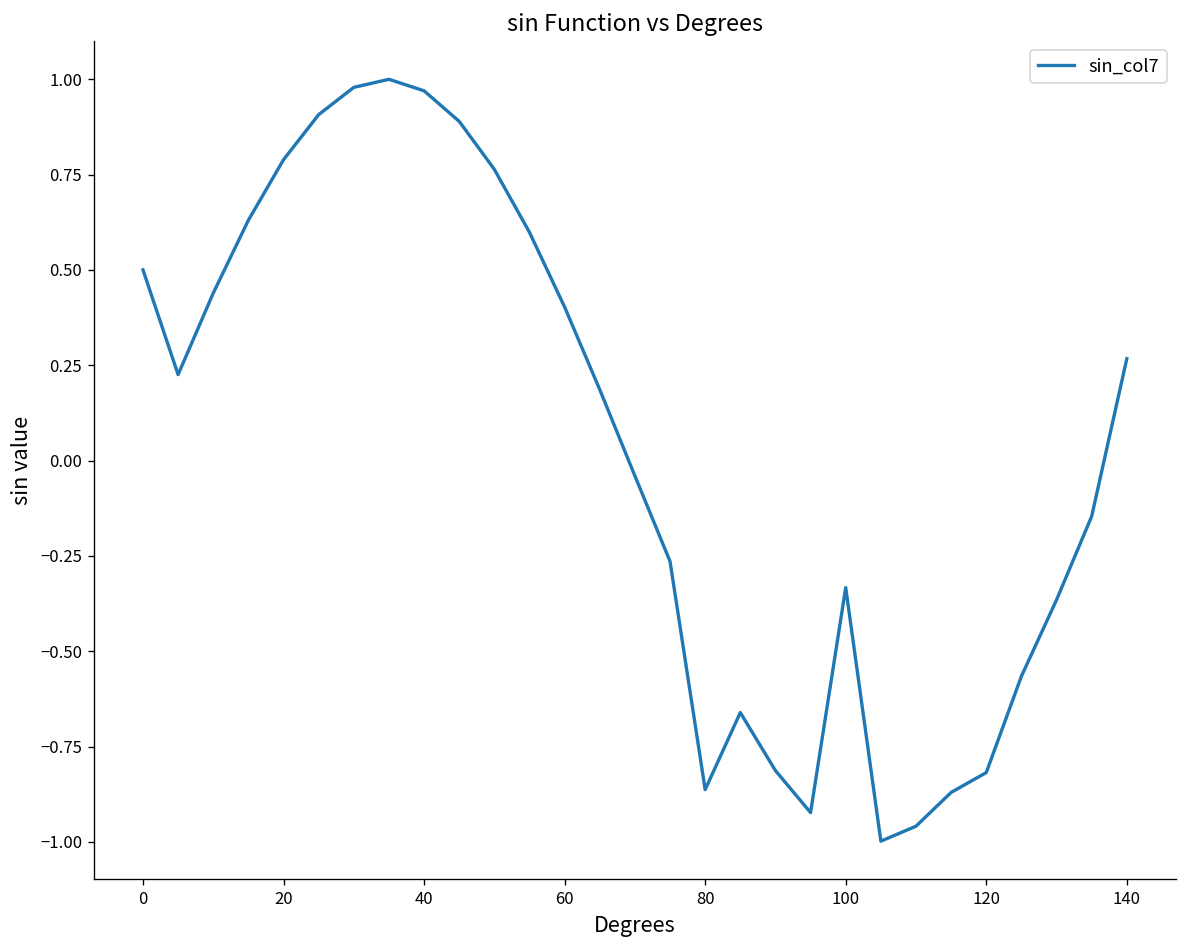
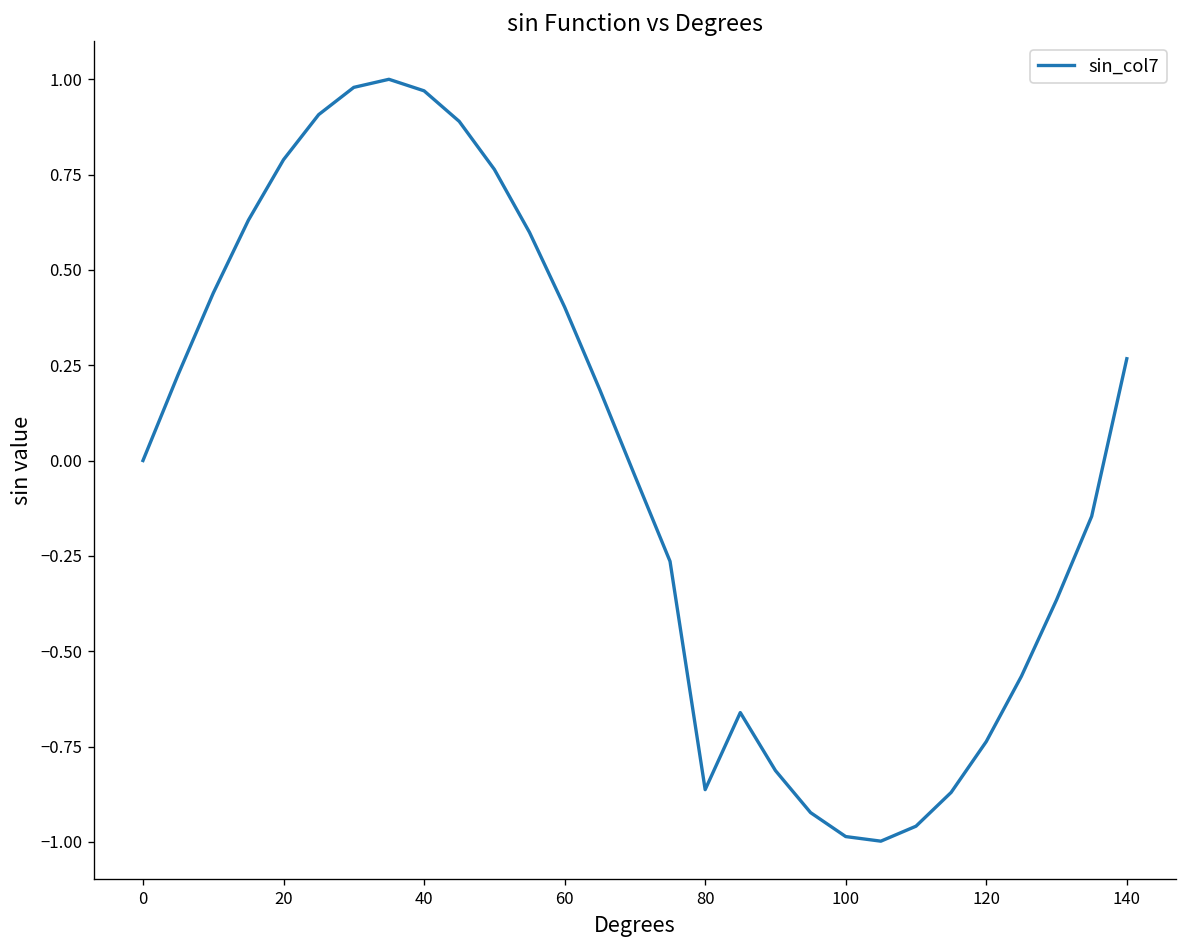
  {
-   "0": 0.5,
+   "0": 0.0,
    "20": 0.79,
    "40": 0.97,
    "60": 0.40,
    "80": -0.86,
-   "100": -0.33,
-   "120": -0.82,
+   "100": -0.99,
+   "120": -0.74,
    "140": 0.27
  }
